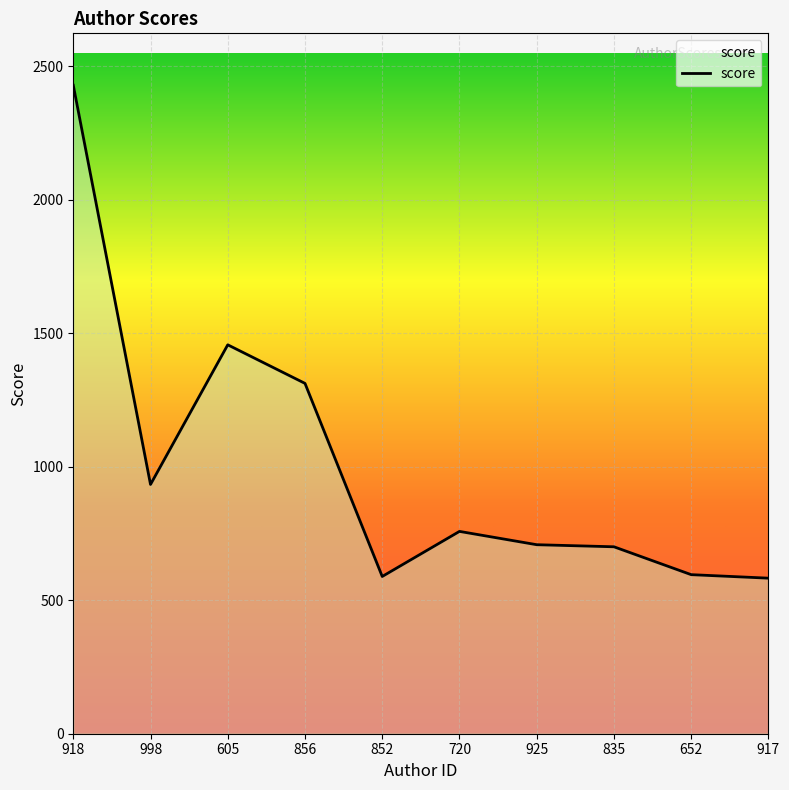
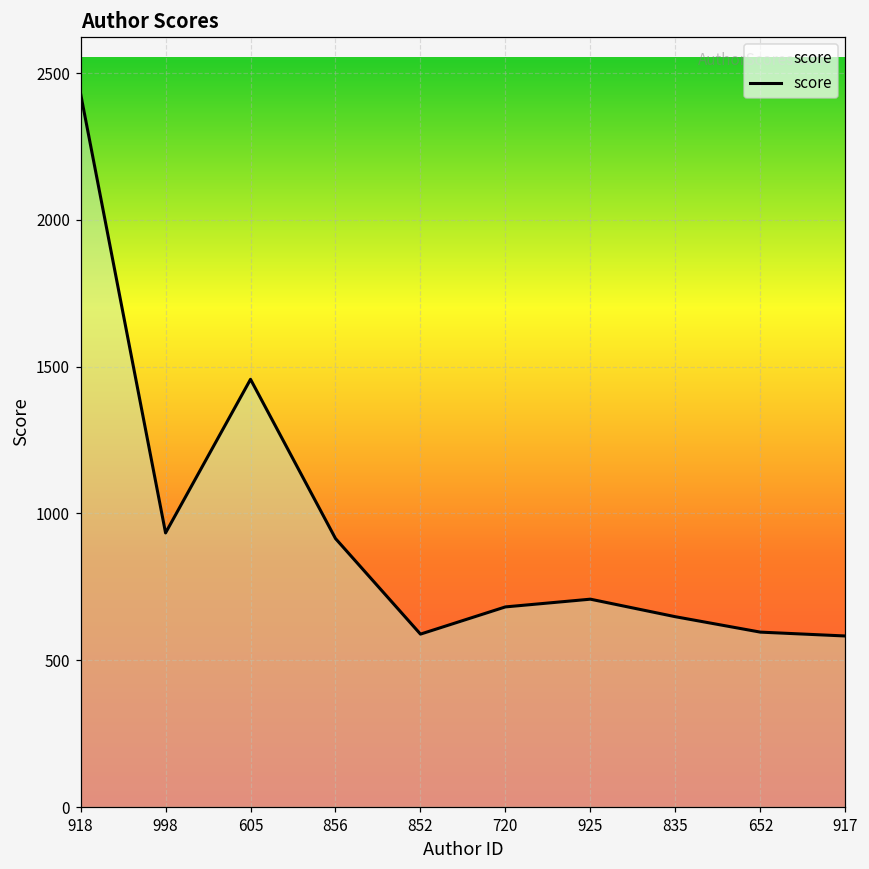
  {
    "918": 2430,
    "998": 930,
    "605": 1460,
-   "856": 1310,
+   "856": 910,
    "852": 590,
-   "720": 760,
+   "720": 680,
    "925": 710,
-   "835": 700,
+   "835": 650,
    "652": 600,
    "917": 580
  }
